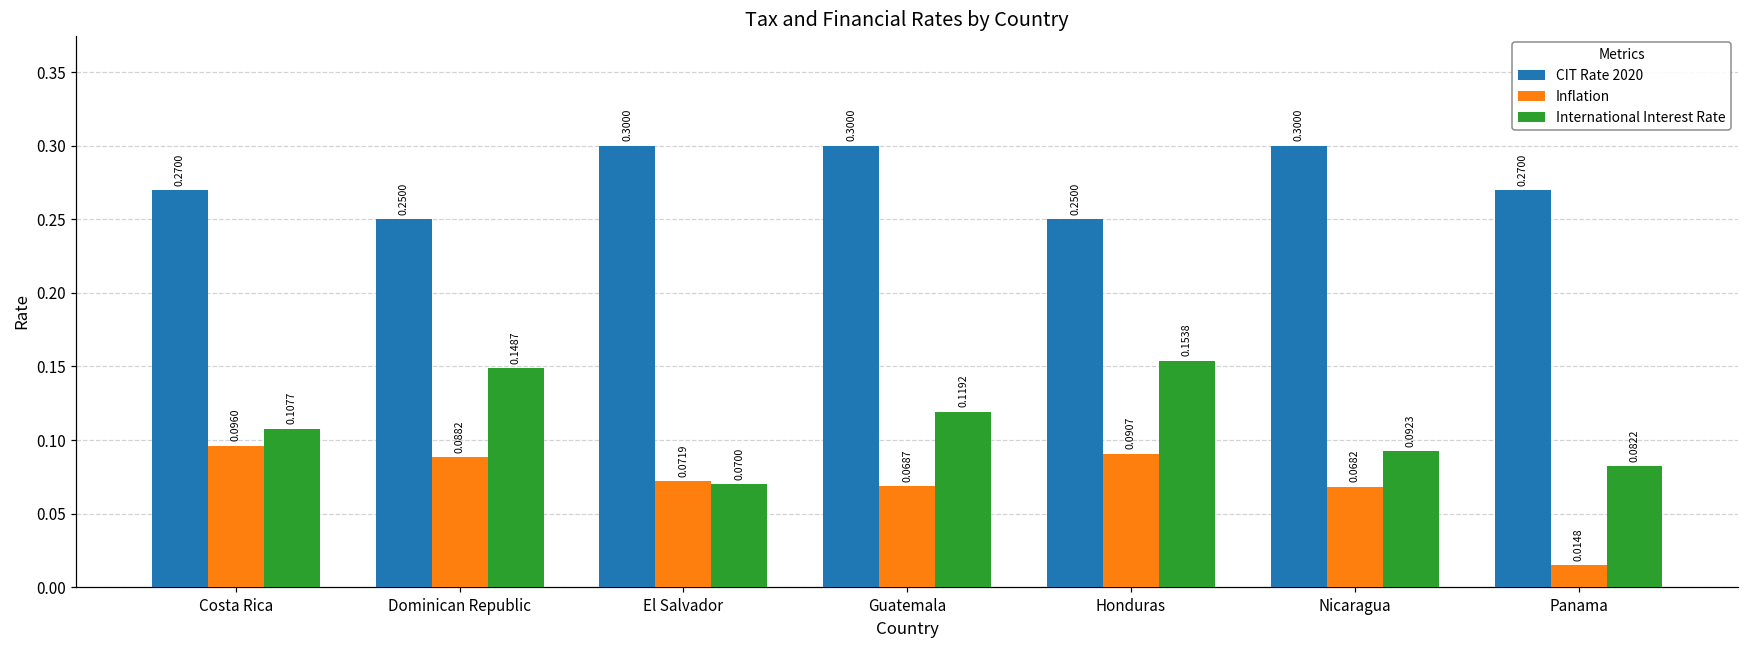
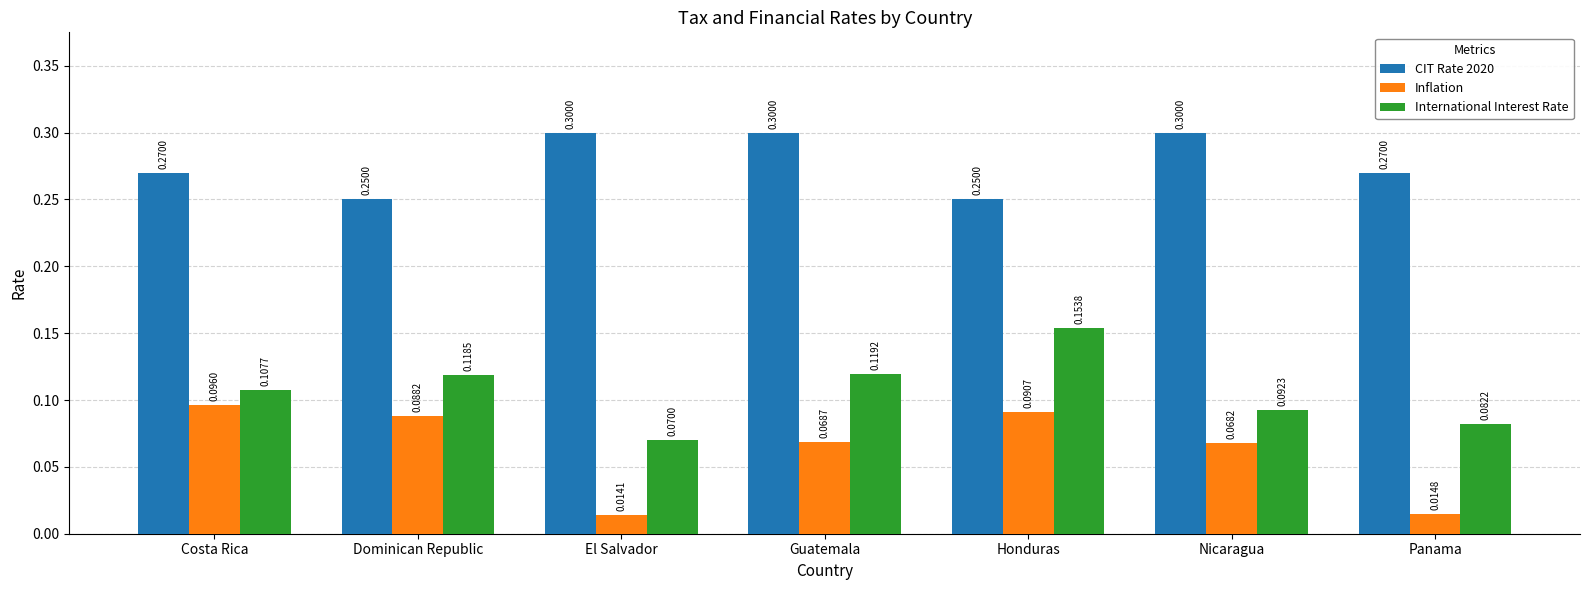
  {
    "CIT Rate 2020": {
      "Costa Rica": 0.2700,
      "Dominican Republic": 0.2500,
      "El Salvador": 0.3000,
      "Guatemala": 0.3000,
      "Honduras": 0.2500,
      "Nicaragua": 0.3000,
      "Panama": 0.2700
    },
    "Inflation": {
      "Costa Rica": 0.0960,
      "Dominican Republic": 0.0882,
-     "El Salvador": 0.0719,
+     "El Salvador": 0.0141,
      "Guatemala": 0.0687,
      "Honduras": 0.0907,
      "Nicaragua": 0.0682,
      "Panama": 0.0148
    },
    "International Interest Rate": {
      "Costa Rica": 0.1077,
-     "Dominican Republic": 0.1487,
+     "Dominican Republic": 0.1185,
      "El Salvador": 0.0700,
      "Guatemala": 0.1192,
      "Honduras": 0.1538,
      "Nicaragua": 0.0923,
      "Panama": 0.0822
    }
  }
